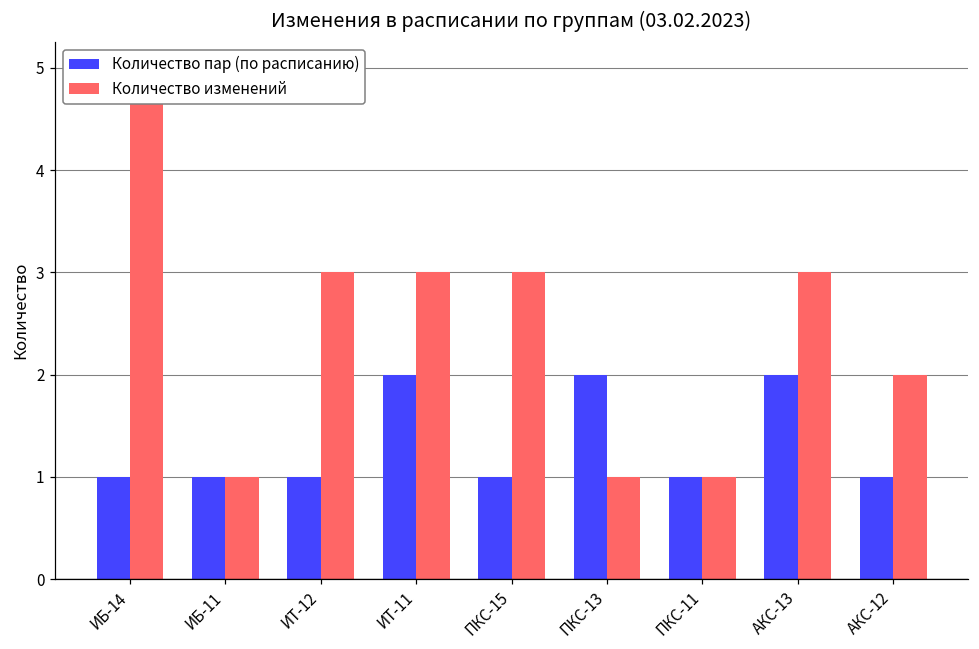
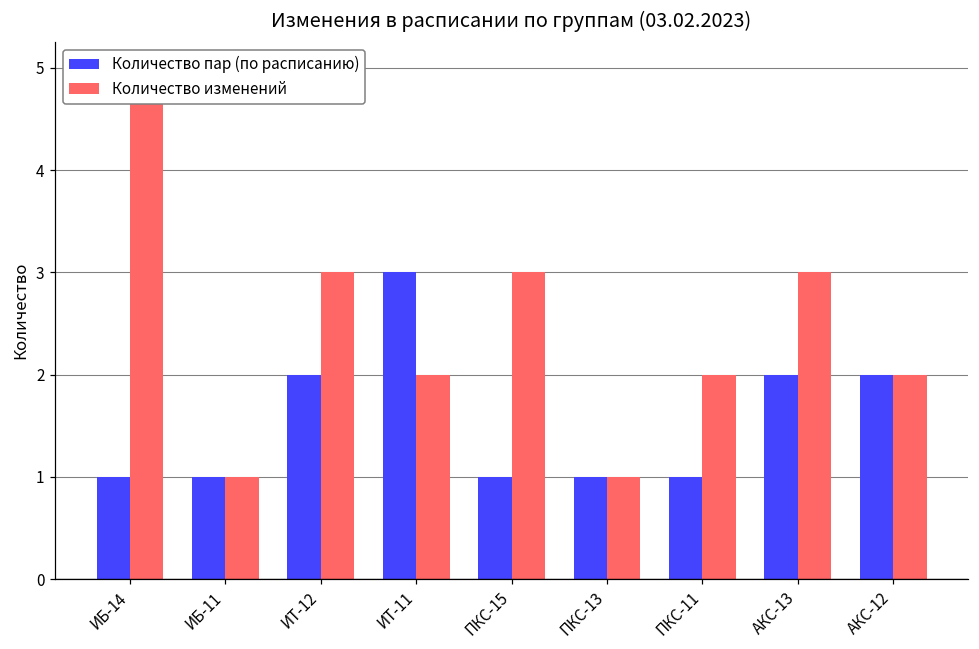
  {
    "Количество пар (по расписанию)": {
      "ИБ-14": 1,
      "ИБ-11": 1,
-     "ИТ-12": 1,
-     "ИТ-11": 2,
+     "ИТ-12": 2,
+     "ИТ-11": 3,
      "ПКС-15": 1,
-     "ПКС-13": 2,
+     "ПКС-13": 1,
      "ПКС-11": 1,
      "АКС-13": 2,
-     "АКС-12": 1
+     "АКС-12": 2
    },
    "Количество изменений": {
      "ИБ-11": 1,
      "ИТ-12": 3,
-     "ИТ-11": 3,
+     "ИТ-11": 2,
      "ПКС-15": 3,
      "ПКС-13": 1,
-     "ПКС-11": 1,
+     "ПКС-11": 2,
      "АКС-13": 3,
      "АКС-12": 2
    }
  }
